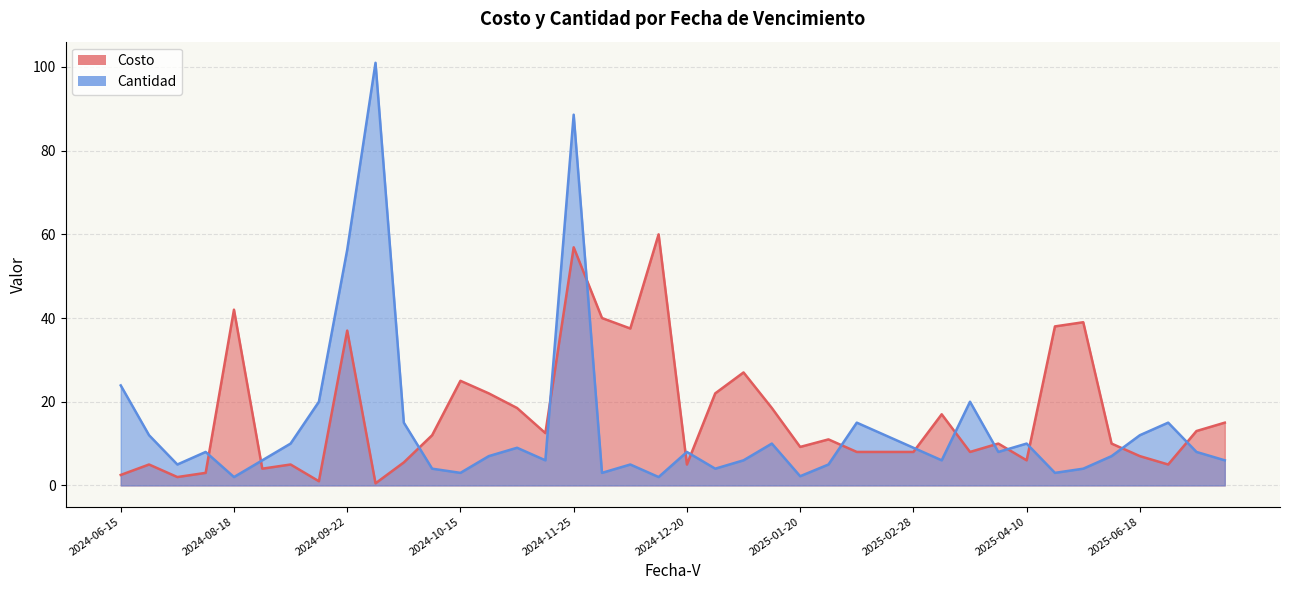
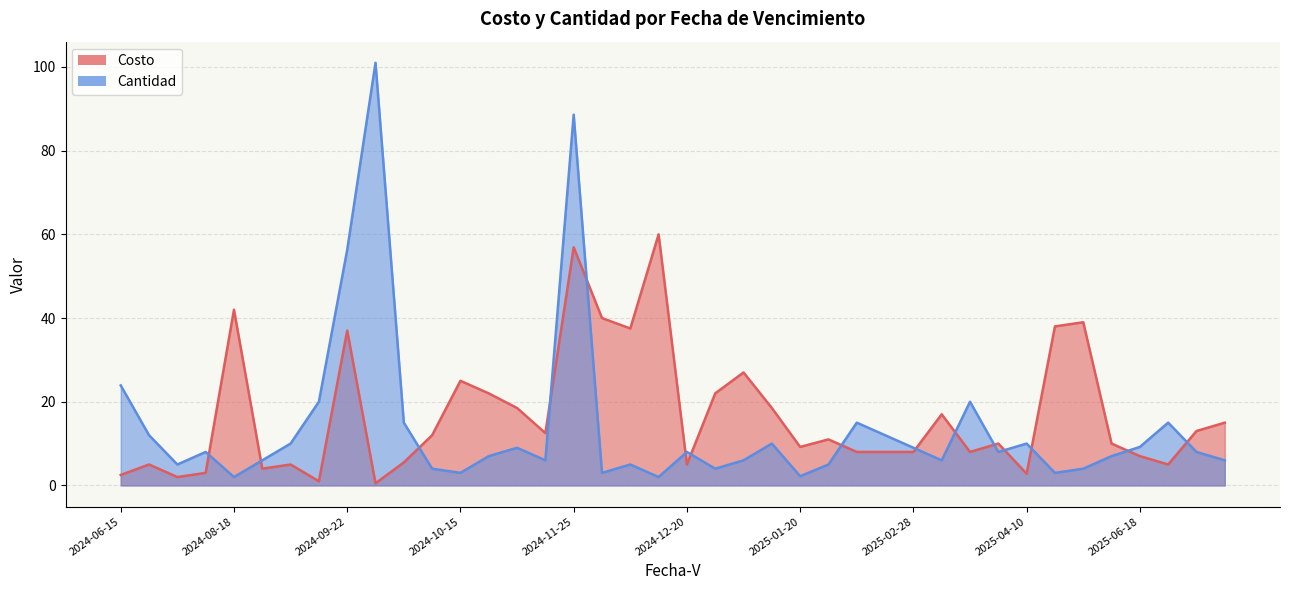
  {
    "Costo": {
      "2024-06-15": 3,
      "2024-08-18": 42,
      "2024-09-22": 37,
      "2024-10-15": 25,
      "2024-11-25": 57,
      "2024-12-20": 5,
      "2025-01-20": 9,
      "2025-02-28": 8,
-     "2025-04-10": 6,
+     "2025-04-10": 3,
      "2025-06-18": 7
    },
    "Cantidad": {
      "2024-06-15": 24,
      "2024-08-18": 2,
      "2024-09-22": 56,
      "2024-10-15": 3,
      "2024-11-25": 89,
      "2024-12-20": 8,
      "2025-01-20": 2,
      "2025-02-28": 9,
      "2025-04-10": 10,
-     "2025-06-18": 12
+     "2025-06-18": 9
    }
  }
